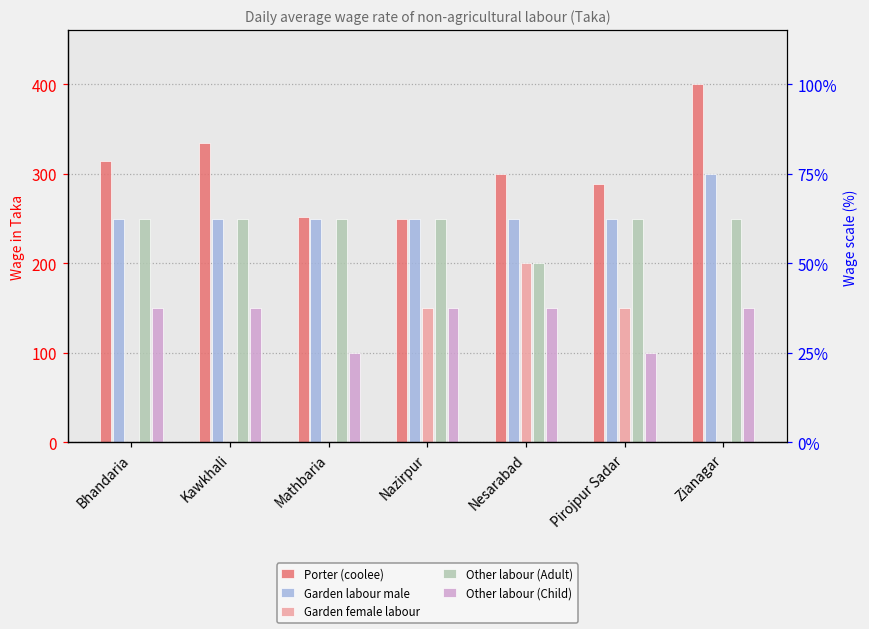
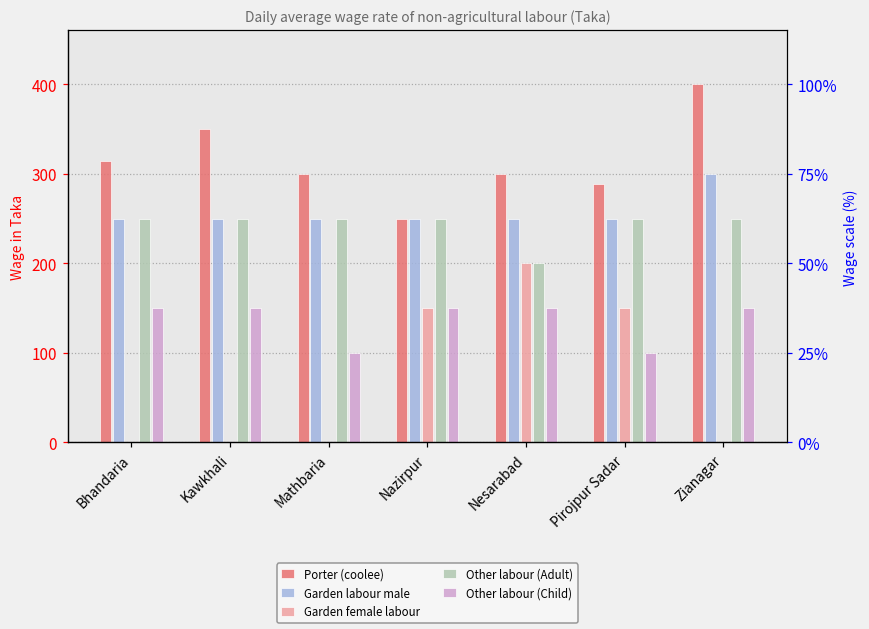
  {
    "Porter (coolee)": {
      "Bhandaria": 310,
-     "Kawkhali": 330,
-     "Mathbaria": 250,
+     "Kawkhali": 350,
+     "Mathbaria": 300,
      "Nazirpur": 250,
      "Nesarabad": 300,
      "Pirojpur Sadar": 290,
      "Zianagar": 400
    }
  }
